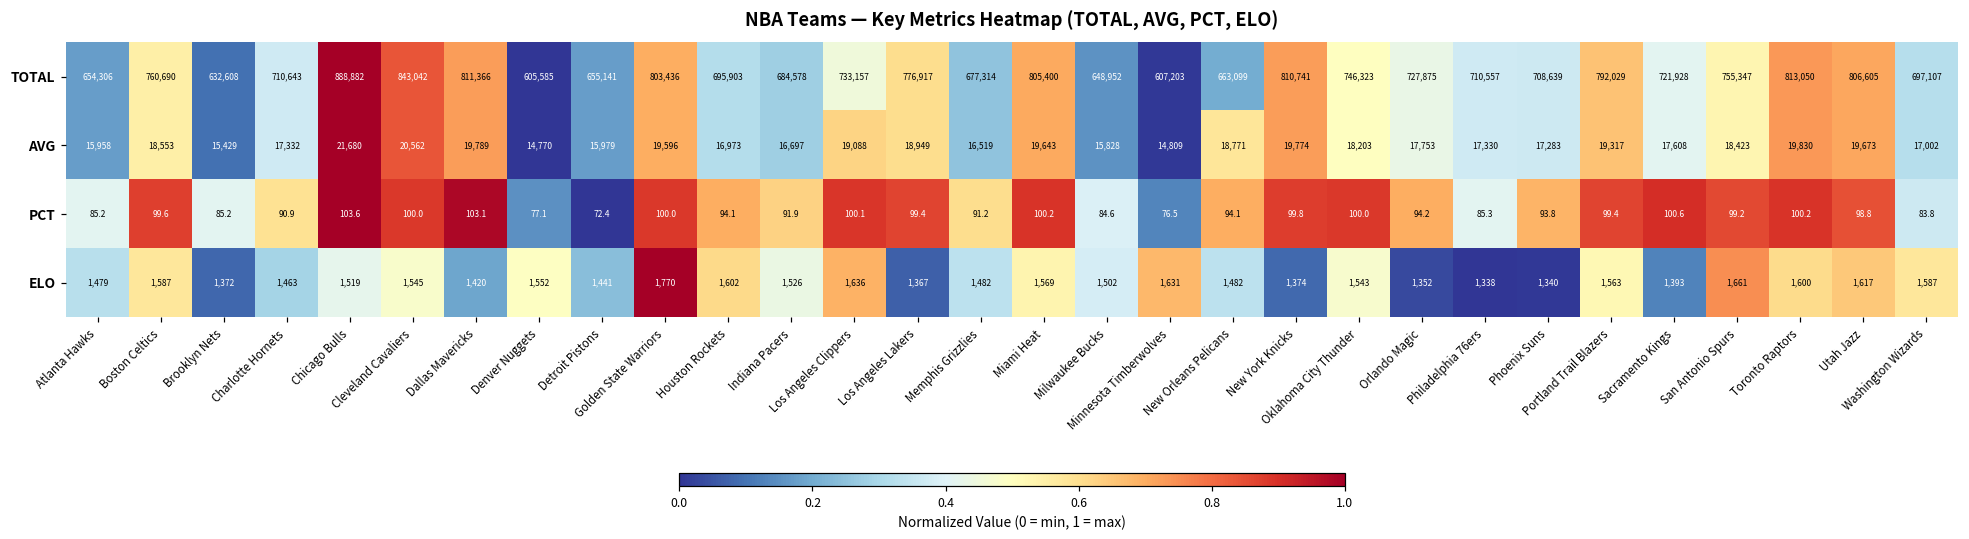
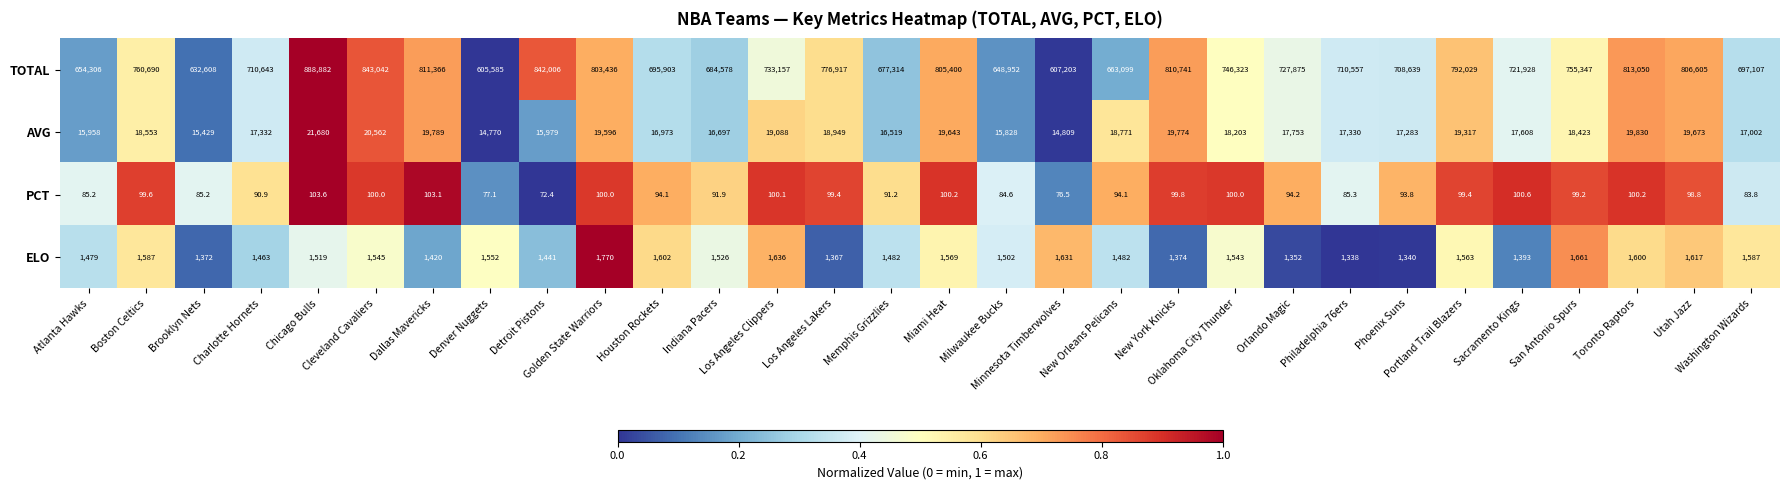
  {
    "TOTAL": {
      "Atlanta Hawks": "654,306",
      "Boston Celtics": "760,690",
      "Brooklyn Nets": "632,608",
      "Charlotte Hornets": "710,643",
      "Chicago Bulls": "888,882",
      "Cleveland Cavaliers": "843,042",
      "Dallas Mavericks": "811,366",
      "Denver Nuggets": "605,585",
-     "Detroit Pistons": "655,141",
+     "Detroit Pistons": "842,006",
      "Golden State Warriors": "803,436",
      "Houston Rockets": "695,903",
      "Indiana Pacers": "684,578",
      "Los Angeles Clippers": "733,157",
      "Los Angeles Lakers": "776,917",
      "Memphis Grizzlies": "677,314",
      "Miami Heat": "805,400",
      "Milwaukee Bucks": "648,952",
      "Minnesota Timberwolves": "607,203",
      "New Orleans Pelicans": "663,099",
      "New York Knicks": "810,741",
      "Oklahoma City Thunder": "746,323",
      "Orlando Magic": "727,875",
      "Philadelphia 76ers": "710,557",
      "Phoenix Suns": "708,639",
      "Portland Trail Blazers": "792,029",
      "Sacramento Kings": "721,928",
      "San Antonio Spurs": "755,347",
      "Toronto Raptors": "813,050",
      "Utah Jazz": "806,605",
      "Washington Wizards": "697,107"
    },
    "AVG": {
      "Atlanta Hawks": "15,958",
      "Boston Celtics": "18,553",
      "Brooklyn Nets": "15,429",
      "Charlotte Hornets": "17,332",
      "Chicago Bulls": "21,680",
      "Cleveland Cavaliers": "20,562",
      "Dallas Mavericks": "19,789",
      "Denver Nuggets": "14,770",
      "Detroit Pistons": "15,979",
      "Golden State Warriors": "19,596",
      "Houston Rockets": "16,973",
      "Indiana Pacers": "16,697",
      "Los Angeles Clippers": "19,088",
      "Los Angeles Lakers": "18,949",
      "Memphis Grizzlies": "16,519",
      "Miami Heat": "19,643",
      "Milwaukee Bucks": "15,828",
      "Minnesota Timberwolves": "14,809",
      "New Orleans Pelicans": "18,771",
      "New York Knicks": "19,774",
      "Oklahoma City Thunder": "18,203",
      "Orlando Magic": "17,753",
      "Philadelphia 76ers": "17,330",
      "Phoenix Suns": "17,283",
      "Portland Trail Blazers": "19,317",
      "Sacramento Kings": "17,608",
      "San Antonio Spurs": "18,423",
      "Toronto Raptors": "19,830",
      "Utah Jazz": "19,673",
      "Washington Wizards": "17,002"
    },
    "PCT": {
      "Atlanta Hawks": "85.2",
      "Boston Celtics": "99.6",
      "Brooklyn Nets": "85.2",
      "Charlotte Hornets": "90.9",
      "Chicago Bulls": "103.6",
      "Cleveland Cavaliers": "100.0",
      "Dallas Mavericks": "103.1",
      "Denver Nuggets": "77.1",
      "Detroit Pistons": "72.4",
      "Golden State Warriors": "100.0",
      "Houston Rockets": "94.1",
      "Indiana Pacers": "91.9",
      "Los Angeles Clippers": "100.1",
      "Los Angeles Lakers": "99.4",
      "Memphis Grizzlies": "91.2",
      "Miami Heat": "100.2",
      "Milwaukee Bucks": "84.6",
      "Minnesota Timberwolves": "76.5",
      "New Orleans Pelicans": "94.1",
      "New York Knicks": "99.8",
      "Oklahoma City Thunder": "100.0",
      "Orlando Magic": "94.2",
      "Philadelphia 76ers": "85.3",
      "Phoenix Suns": "93.8",
      "Portland Trail Blazers": "99.4",
      "Sacramento Kings": "100.6",
      "San Antonio Spurs": "99.2",
      "Toronto Raptors": "100.2",
      "Utah Jazz": "98.8",
      "Washington Wizards": "83.8"
    },
    "ELO": {
      "Atlanta Hawks": "1,479",
      "Boston Celtics": "1,587",
      "Brooklyn Nets": "1,372",
      "Charlotte Hornets": "1,463",
      "Chicago Bulls": "1,519",
      "Cleveland Cavaliers": "1,545",
      "Dallas Mavericks": "1,420",
      "Denver Nuggets": "1,552",
      "Detroit Pistons": "1,441",
      "Golden State Warriors": "1,770",
      "Houston Rockets": "1,602",
      "Indiana Pacers": "1,526",
      "Los Angeles Clippers": "1,636",
      "Los Angeles Lakers": "1,367",
      "Memphis Grizzlies": "1,482",
      "Miami Heat": "1,569",
      "Milwaukee Bucks": "1,502",
      "Minnesota Timberwolves": "1,631",
      "New Orleans Pelicans": "1,482",
      "New York Knicks": "1,374",
      "Oklahoma City Thunder": "1,543",
      "Orlando Magic": "1,352",
      "Philadelphia 76ers": "1,338",
      "Phoenix Suns": "1,340",
      "Portland Trail Blazers": "1,563",
      "Sacramento Kings": "1,393",
      "San Antonio Spurs": "1,661",
      "Toronto Raptors": "1,600",
      "Utah Jazz": "1,617",
      "Washington Wizards": "1,587"
    }
  }
